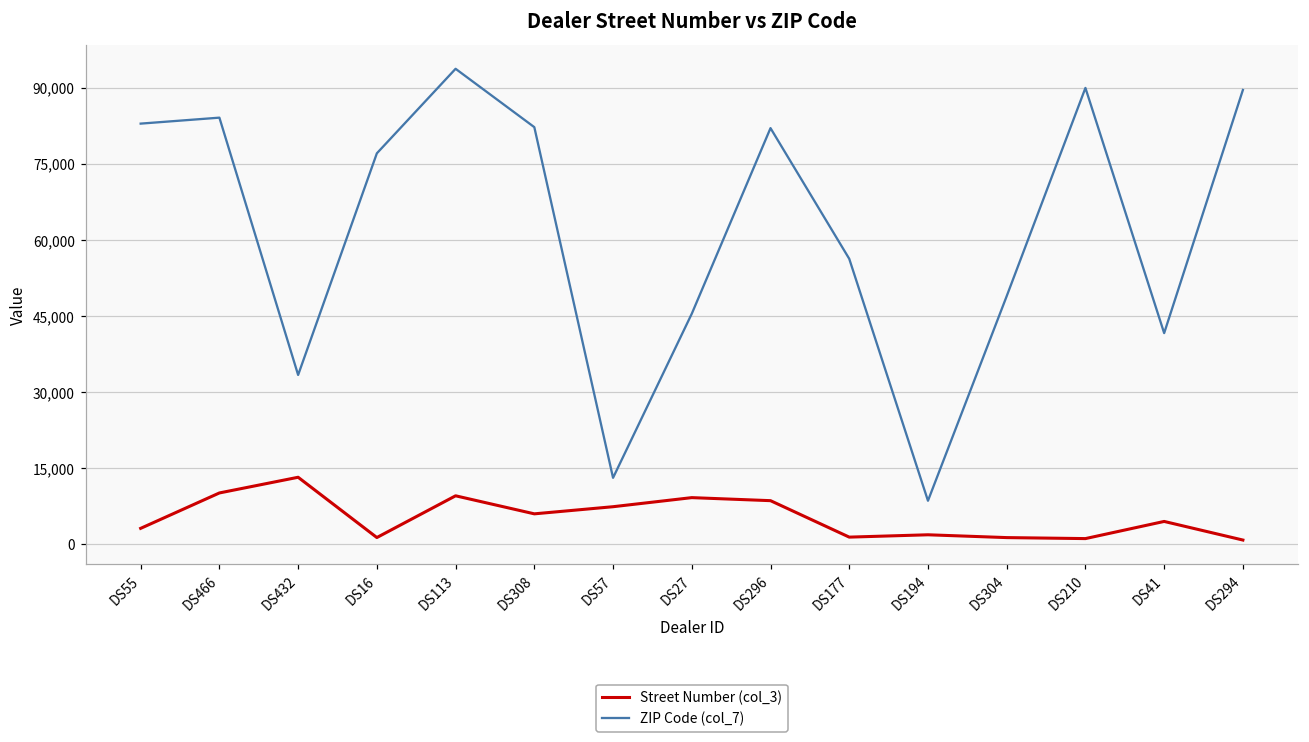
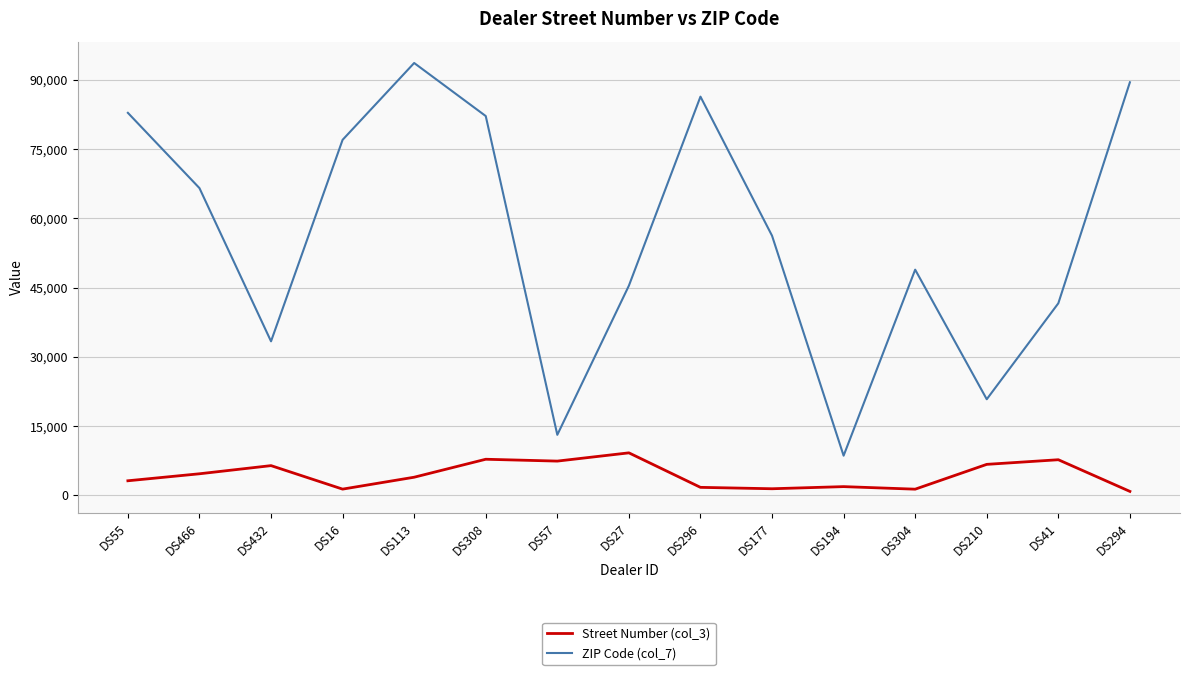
  {
    "Street Number (col_3)": {
      "DS55": "3,000",
-     "DS466": "10,000",
-     "DS432": "13,000",
+     "DS466": "5,000",
+     "DS432": "6,000",
      "DS16": "1,000",
-     "DS113": "10,000",
-     "DS308": "6,000",
+     "DS113": "4,000",
+     "DS308": "8,000",
      "DS57": "7,000",
      "DS27": "9,000",
-     "DS296": "9,000",
+     "DS296": "2,000",
      "DS177": "1,000",
      "DS194": "2,000",
      "DS304": "1,000",
-     "DS210": "1,000",
-     "DS41": "5,000",
+     "DS210": "7,000",
+     "DS41": "8,000",
      "DS294": "1,000"
    },
    "ZIP Code (col_7)": {
      "DS55": "83,000",
-     "DS466": "84,000",
+     "DS466": "67,000",
      "DS432": "33,000",
      "DS16": "77,000",
      "DS113": "94,000",
      "DS308": "82,000",
      "DS57": "13,000",
      "DS27": "45,000",
-     "DS296": "82,000",
+     "DS296": "86,000",
      "DS177": "56,000",
      "DS194": "9,000",
      "DS304": "49,000",
-     "DS210": "90,000",
+     "DS210": "21,000",
      "DS41": "42,000",
      "DS294": "90,000"
    }
  }
